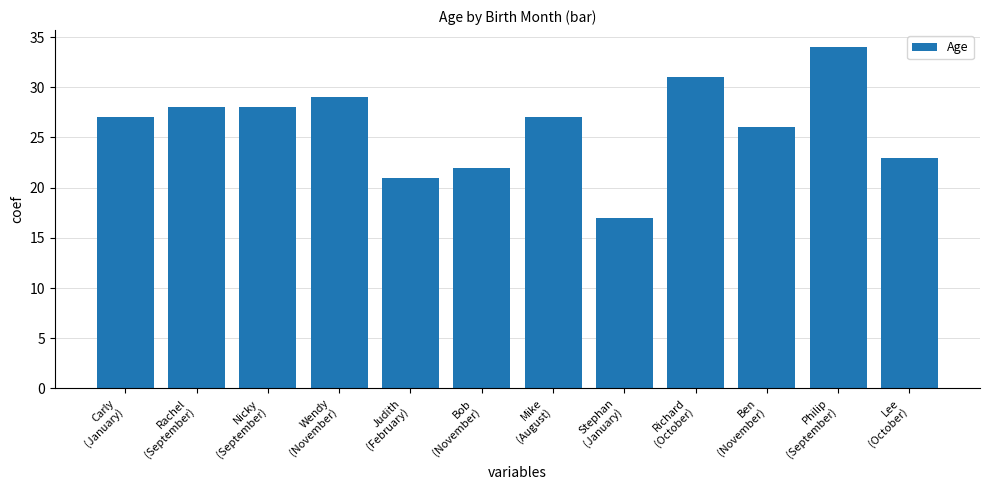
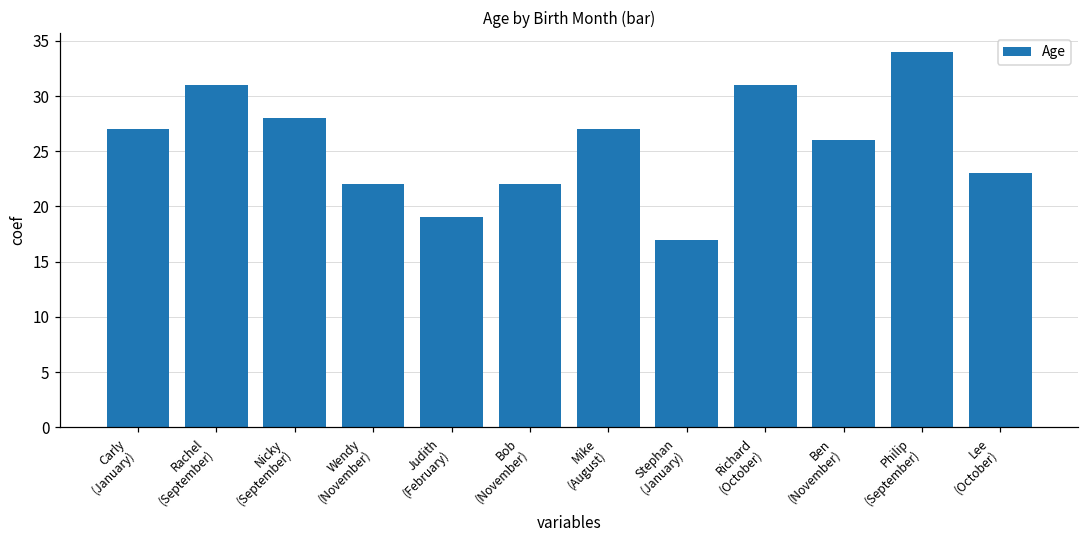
  {
    "Carly (January)": 27,
-   "Rachel (September)": 28,
+   "Rachel (September)": 31,
    "Nicky (September)": 28,
-   "Wendy (November)": 29,
-   "Judith (February)": 21,
+   "Wendy (November)": 22,
+   "Judith (February)": 19,
    "Bob (November)": 22,
    "Mike (August)": 27,
    "Stephan (January)": 17,
    "Richard (October)": 31,
    "Ben (November)": 26,
    "Philip (September)": 34,
    "Lee (October)": 23
  }
